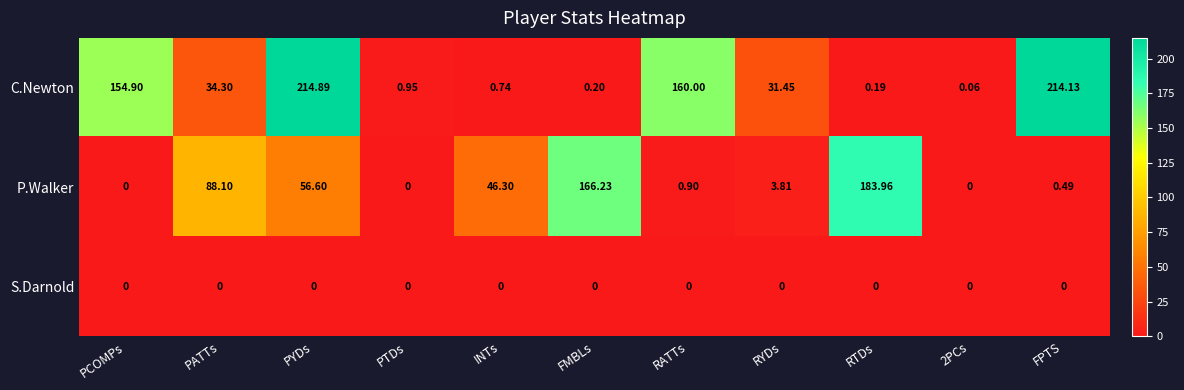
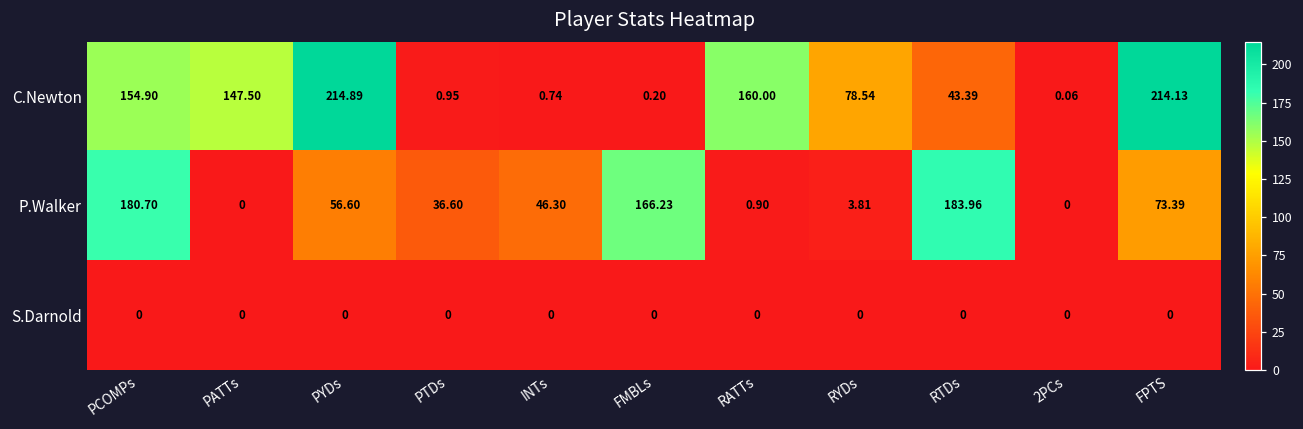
  {
    "C.Newton": {
      "PCOMPs": 154.90,
-     "PATTs": 34.30,
+     "PATTs": 147.50,
      "PYDs": 214.89,
      "PTDs": 0.95,
      "INTs": 0.74,
      "FMBLs": 0.20,
      "RATTs": 160.00,
-     "RYDs": 31.45,
-     "RTDs": 0.19,
+     "RYDs": 78.54,
+     "RTDs": 43.39,
      "2PCs": 0.06,
      "FPTS": 214.13
    },
    "P.Walker": {
-     "PCOMPs": 0,
-     "PATTs": 88.10,
+     "PCOMPs": 180.70,
+     "PATTs": 0,
      "PYDs": 56.60,
-     "PTDs": 0,
+     "PTDs": 36.60,
      "INTs": 46.30,
      "FMBLs": 166.23,
      "RATTs": 0.90,
      "RYDs": 3.81,
      "RTDs": 183.96,
      "2PCs": 0,
-     "FPTS": 0.49
+     "FPTS": 73.39
    },
    "S.Darnold": {
      "PCOMPs": 0,
      "PATTs": 0,
      "PYDs": 0,
      "PTDs": 0,
      "INTs": 0,
      "FMBLs": 0,
      "RATTs": 0,
      "RYDs": 0,
      "RTDs": 0,
      "2PCs": 0,
      "FPTS": 0
    }
  }
